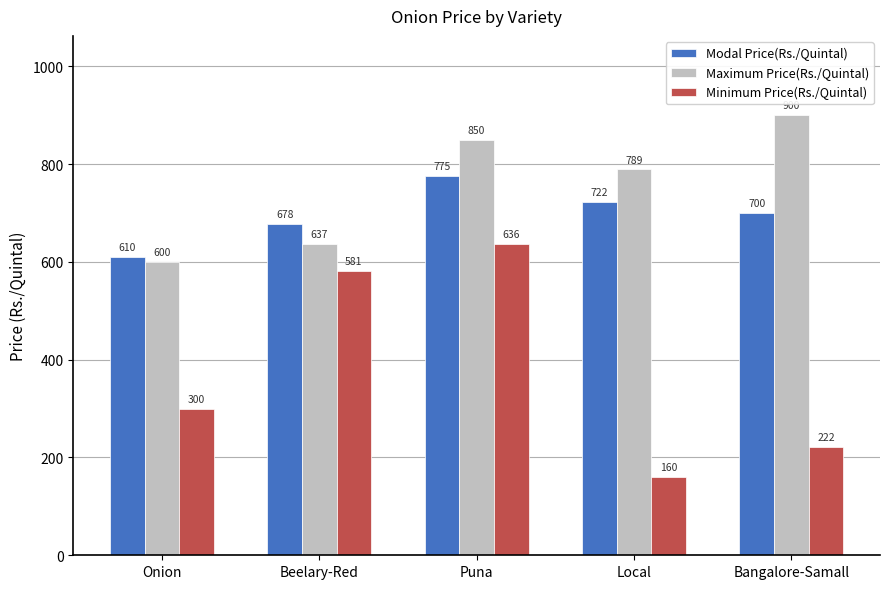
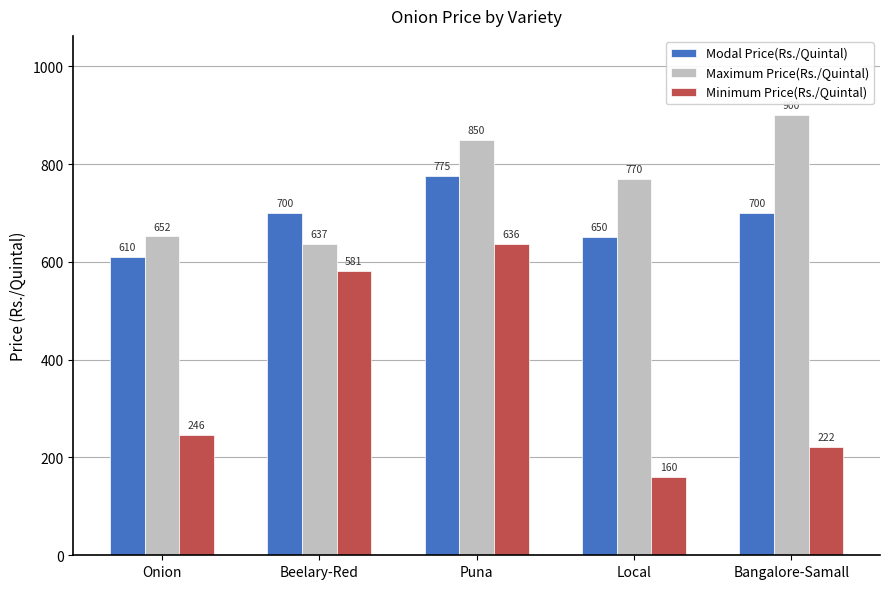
  {
    "Modal Price(Rs./Quintal)": {
      "Onion": 610,
-     "Beelary-Red": 678,
+     "Beelary-Red": 700,
      "Puna": 775,
-     "Local": 722,
+     "Local": 650,
      "Bangalore-Samall": 700
    },
    "Maximum Price(Rs./Quintal)": {
-     "Onion": 600,
+     "Onion": 652,
      "Beelary-Red": 637,
      "Puna": 850,
-     "Local": 789
+     "Local": 770
    },
    "Minimum Price(Rs./Quintal)": {
-     "Onion": 300,
+     "Onion": 246,
      "Beelary-Red": 581,
      "Puna": 636,
      "Local": 160,
      "Bangalore-Samall": 222
    }
  }
